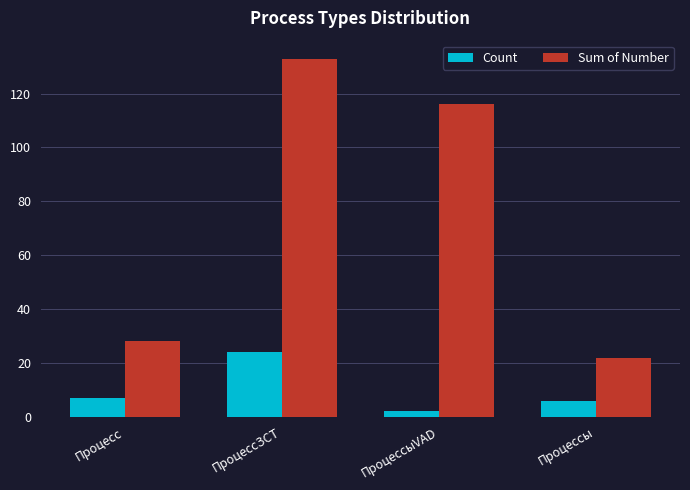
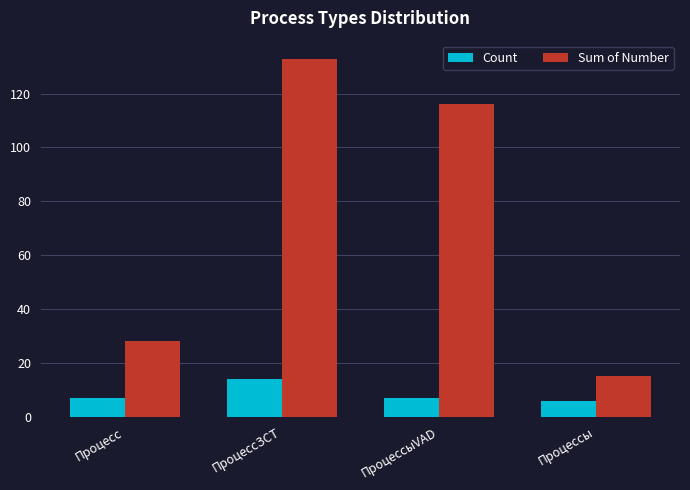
  {
    "Count": {
      "Процесс": 7,
-     "ПроцессЗСТ": 24,
-     "ПроцессыVAD": 2,
+     "ПроцессЗСТ": 14,
+     "ПроцессыVAD": 7,
      "Процессы": 6
    },
    "Sum of Number": {
      "Процесс": 28,
      "ПроцессЗСТ": 133,
      "ПроцессыVAD": 116,
-     "Процессы": 22
+     "Процессы": 15
    }
  }
